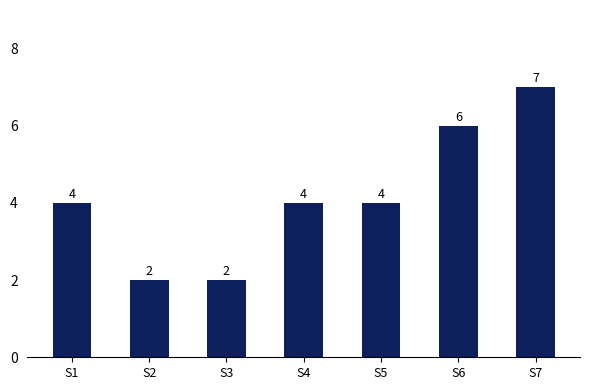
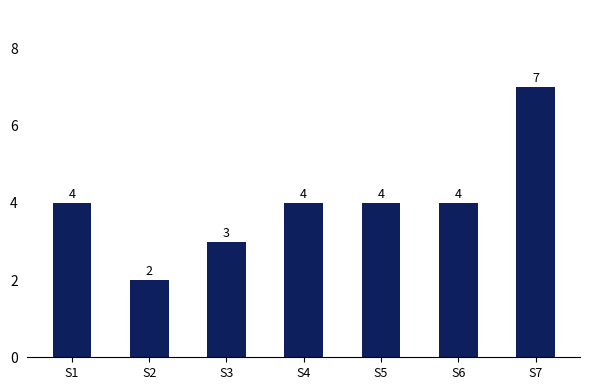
  {
    "S1": 4,
    "S2": 2,
-   "S3": 2,
+   "S3": 3,
    "S4": 4,
    "S5": 4,
-   "S6": 6,
+   "S6": 4,
    "S7": 7
  }
